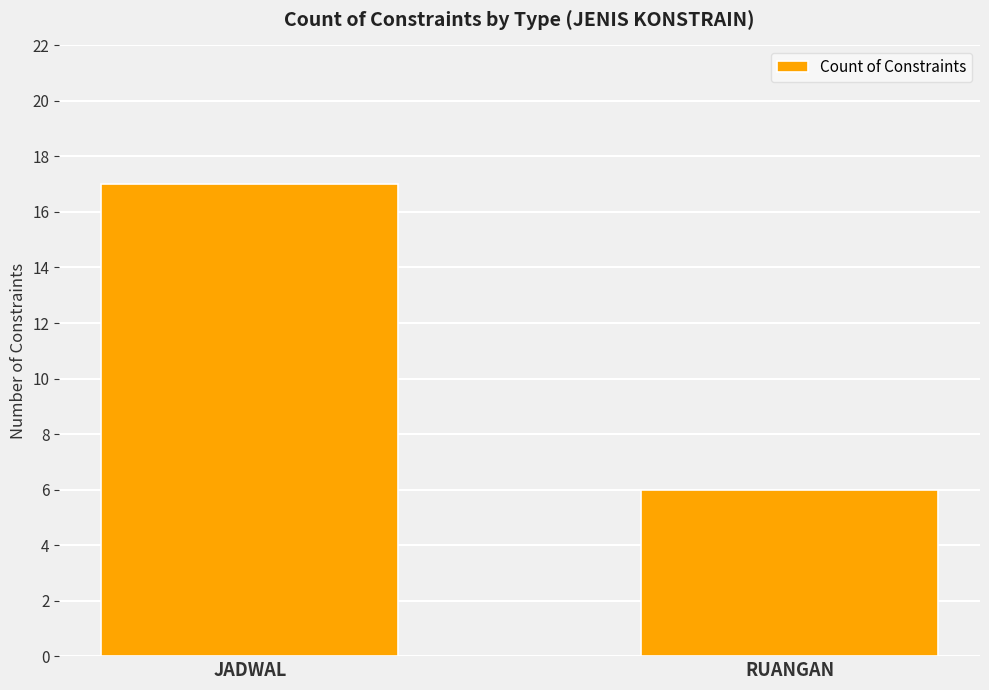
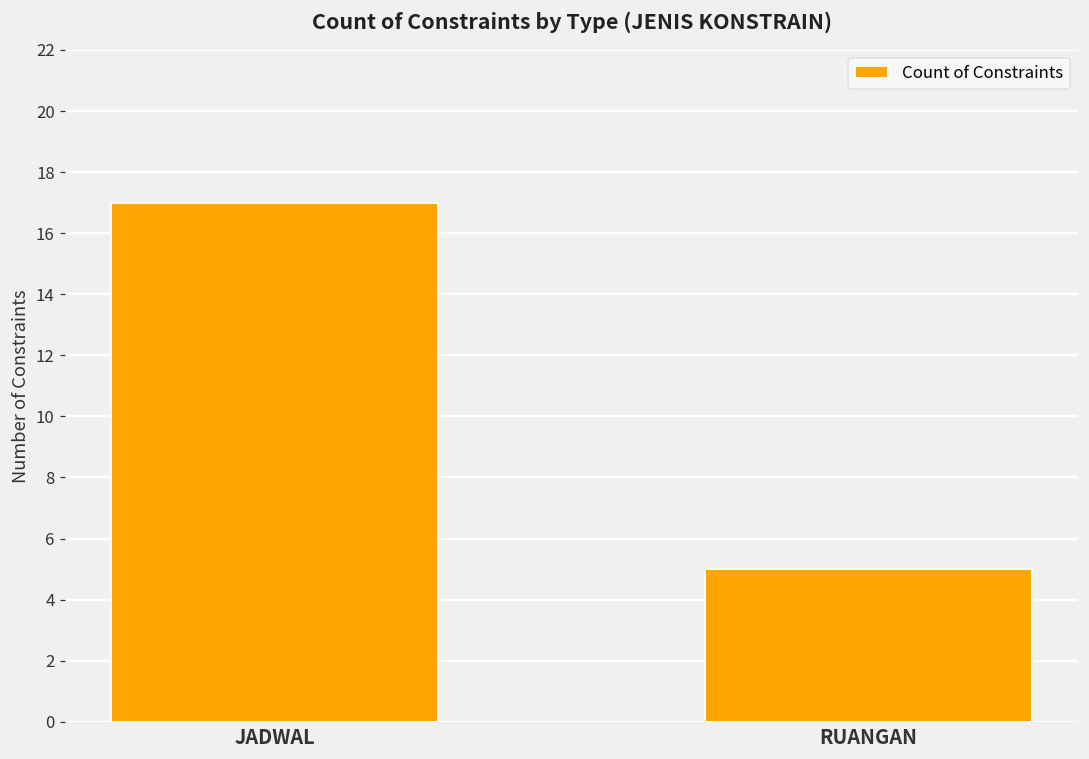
  {
    "JADWAL": 17,
-   "RUANGAN": 6
+   "RUANGAN": 5
  }
